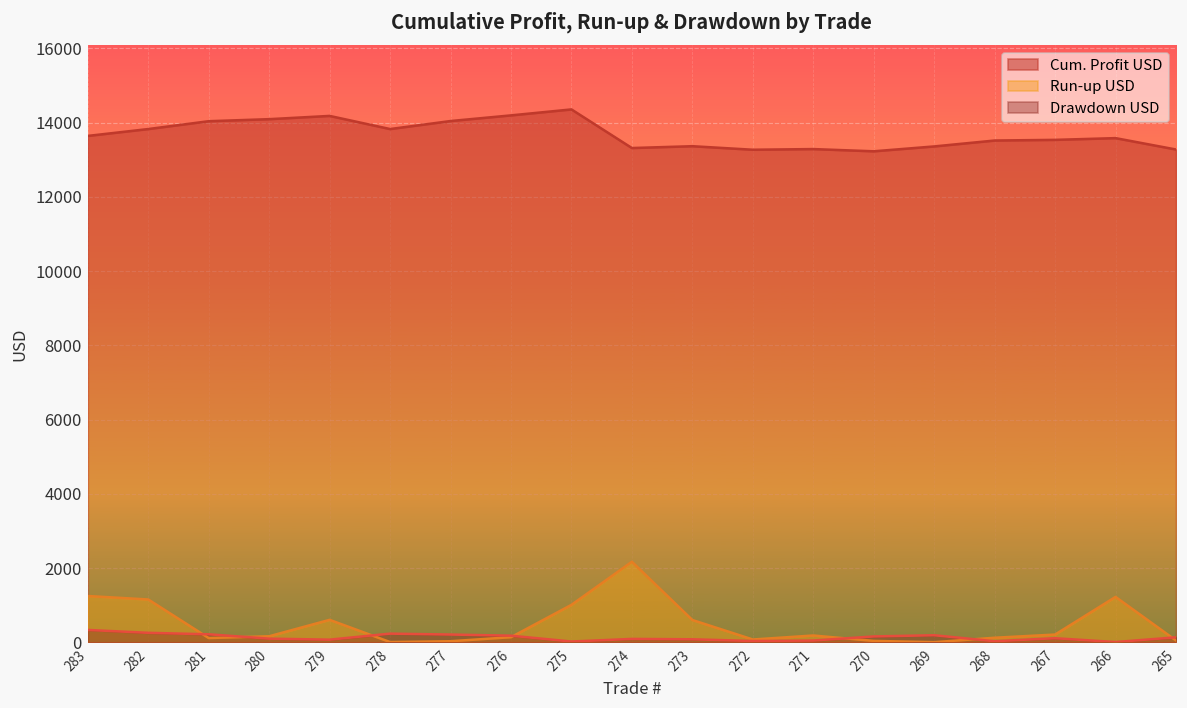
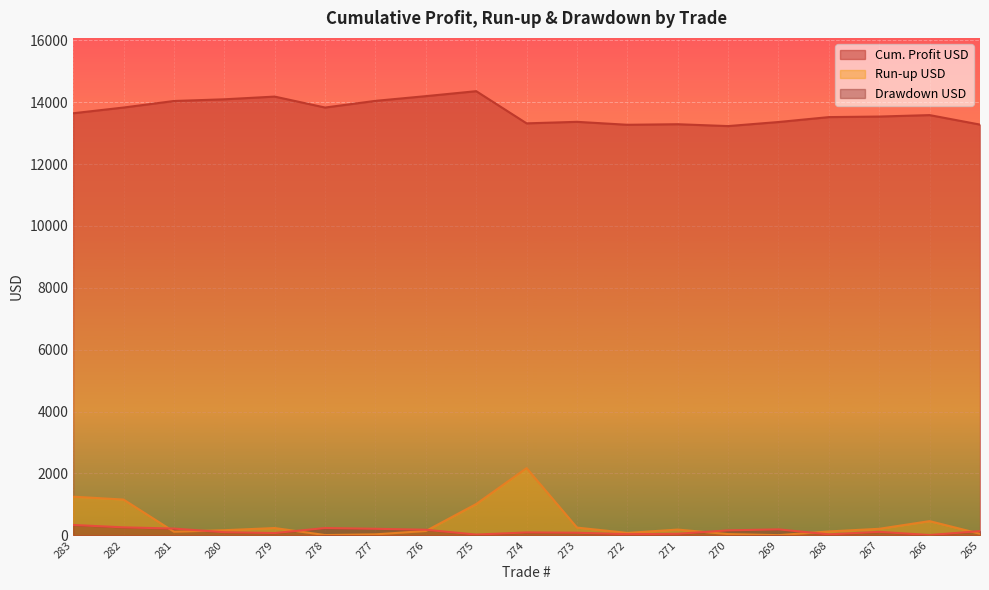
  {
    "Run-up USD": {
      "283": 1200,
      "282": 1200,
      "281": 100,
-     "279": 600,
+     "279": 200,
      "278": 0,
      "277": 0,
      "275": 1000,
      "274": 2200,
-     "273": 600,
+     "273": 200,
      "271": 200,
      "270": 0,
      "269": 0,
      "268": 100,
      "267": 200,
-     "266": 1200,
+     "266": 500,
      "265": 0
    }
  }
